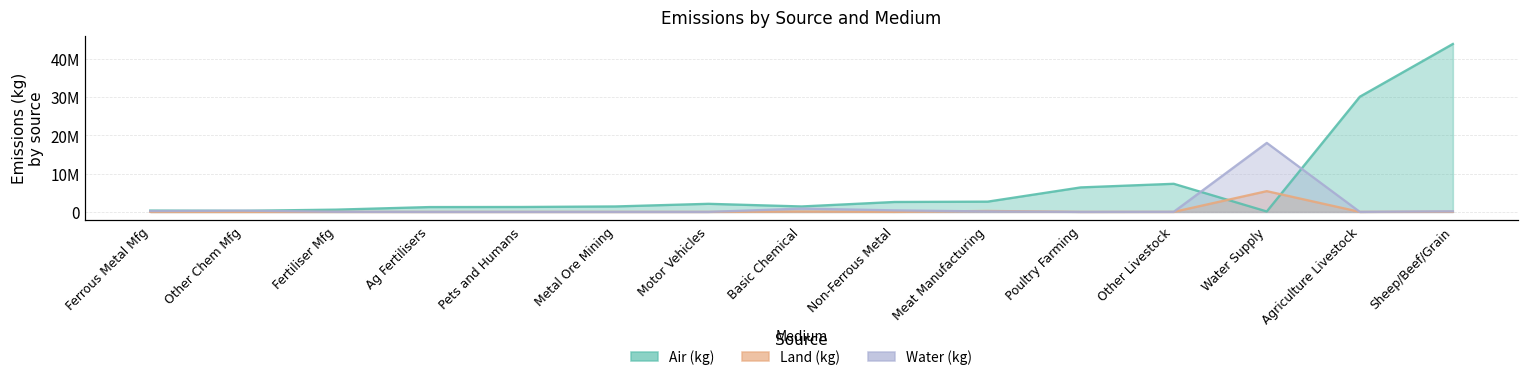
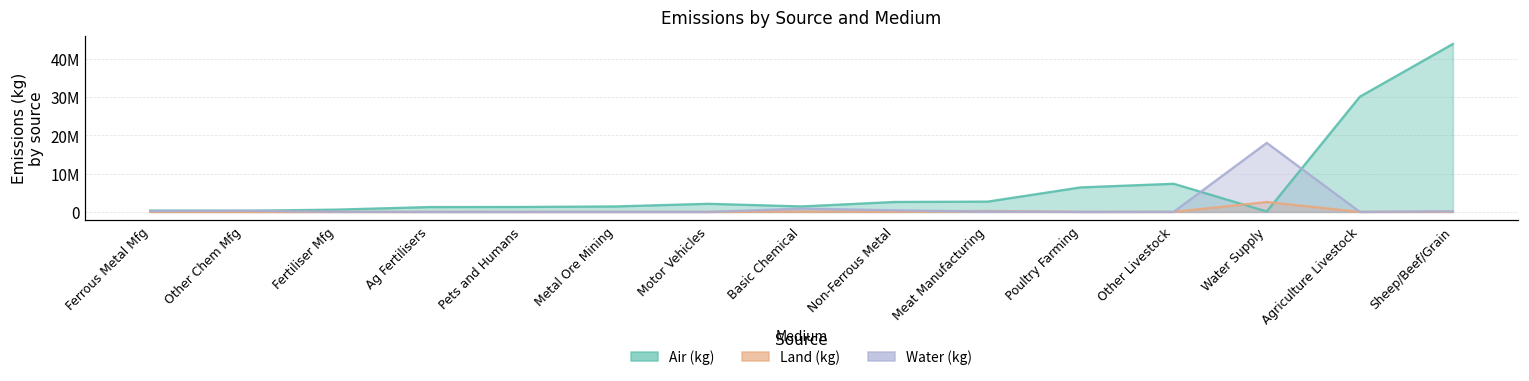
  {
    "Land (kg)": {
      "Basic Chemical": 0,
-     "Water Supply": 5000000
+     "Water Supply": 3000000
    }
  }
